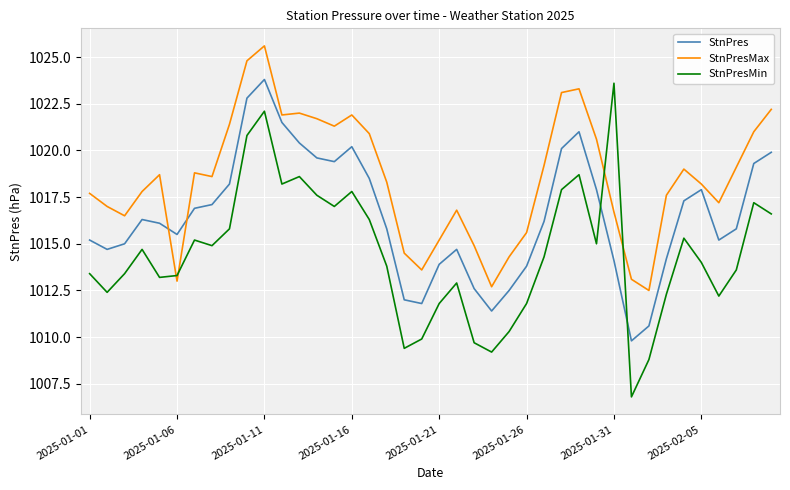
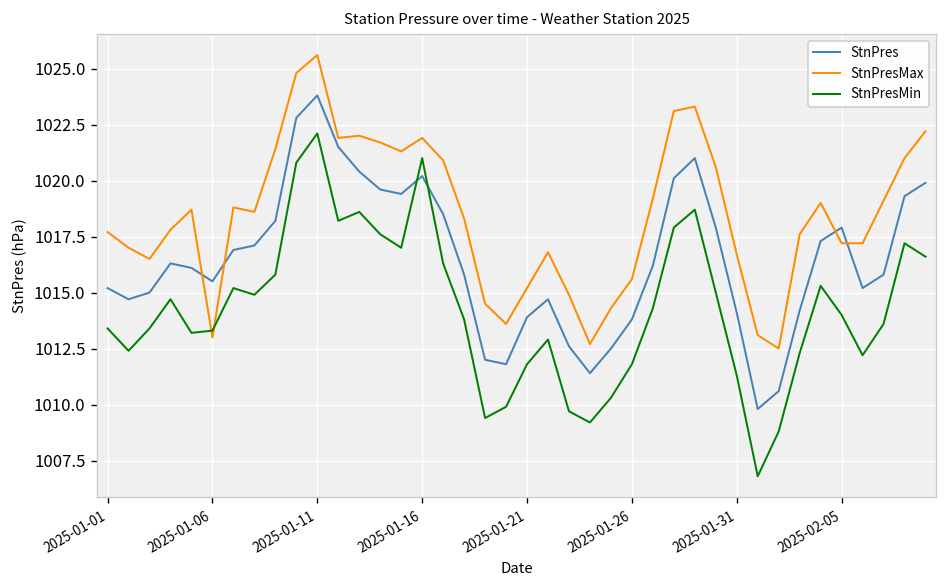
  {
    "StnPres": {
      "2025-01-01": 1015.2,
      "2025-01-06": 1015.5,
      "2025-01-11": 1023.8,
      "2025-01-16": 1020.2,
      "2025-01-21": 1013.9,
      "2025-01-26": 1013.8,
      "2025-01-31": 1014.1,
      "2025-02-05": 1017.9
    },
    "StnPresMax": {
      "2025-01-01": 1017.7,
      "2025-01-06": 1013.0,
      "2025-01-11": 1025.6,
      "2025-01-16": 1021.9,
      "2025-01-21": 1015.2,
      "2025-01-26": 1015.6,
      "2025-01-31": 1016.7,
-     "2025-02-05": 1018.2
+     "2025-02-05": 1017.2
    },
    "StnPresMin": {
      "2025-01-01": 1013.4,
      "2025-01-06": 1013.3,
      "2025-01-11": 1022.1,
-     "2025-01-16": 1017.8,
+     "2025-01-16": 1021.0,
      "2025-01-21": 1011.8,
      "2025-01-26": 1011.8,
-     "2025-01-31": 1023.6,
+     "2025-01-31": 1011.3,
      "2025-02-05": 1014.0
    }
  }
